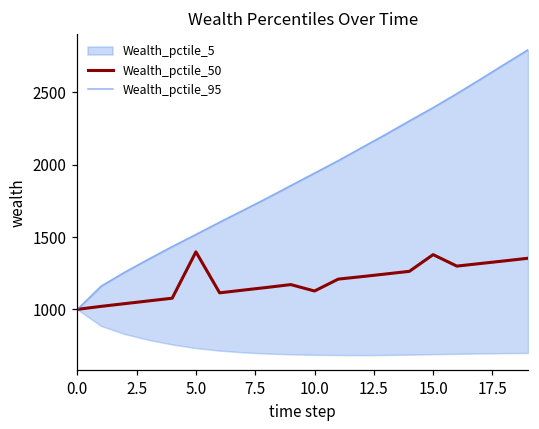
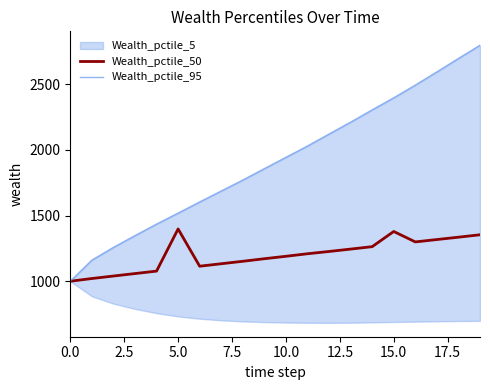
  {
    "Wealth_pctile_50": {
      "5.0": 1400,
-     "10.0": 1130,
+     "10.0": 1190,
      "15.0": 1380
    },
    "Wealth_pctile_5": {
      "5.0": 1520,
      "10.0": 1940,
      "15.0": 2400
    }
  }
